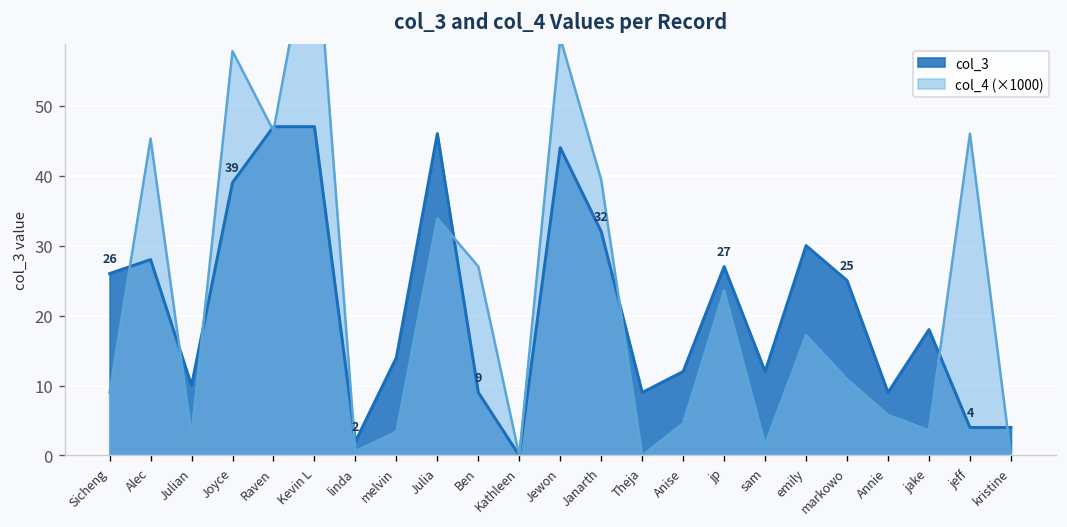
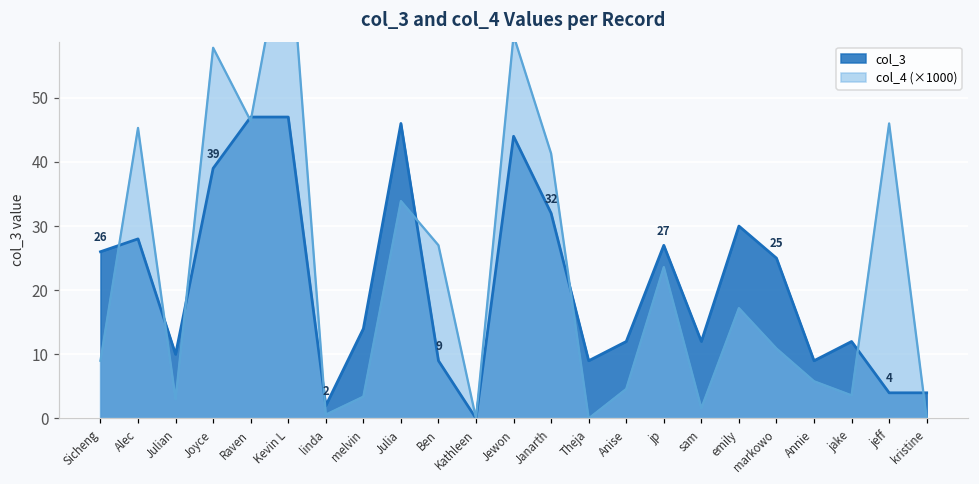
  {
    "col_3": {
      "Alec": 28,
      "Julian": 10,
      "Raven": 47,
      "Kevin L": 47,
      "melvin": 14,
      "Julia": 46,
      "Jewon": 44,
      "Theja": 9,
      "Anise": 12,
      "sam": 12,
      "emily": 30,
      "Annie": 9,
-     "jake": 18
+     "jake": 12
    },
    "col_4 (×1000)": {
      "Sicheng": 9,
      "Alec": 45,
      "Julian": 3,
      "Joyce": 58,
      "Raven": 46,
      "linda": 1,
      "melvin": 3,
      "Julia": 34,
      "Ben": 27,
-     "Janarth": 39,
+     "Janarth": 41,
      "Theja": 0,
      "Anise": 5,
      "jp": 24,
      "sam": 2,
      "emily": 17,
      "markowo": 11,
      "Annie": 6,
      "jeff": 46,
      "kristine": 0
    }
  }
